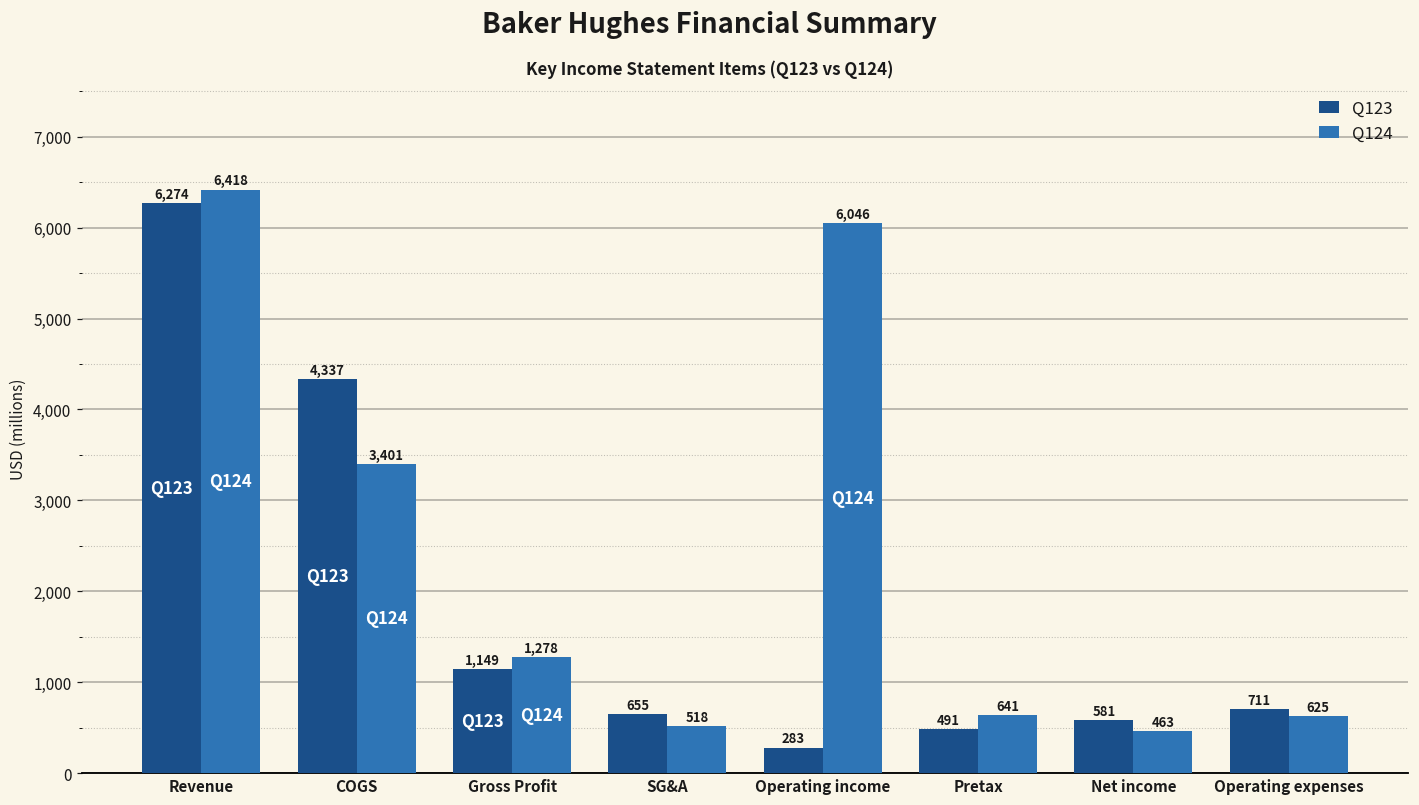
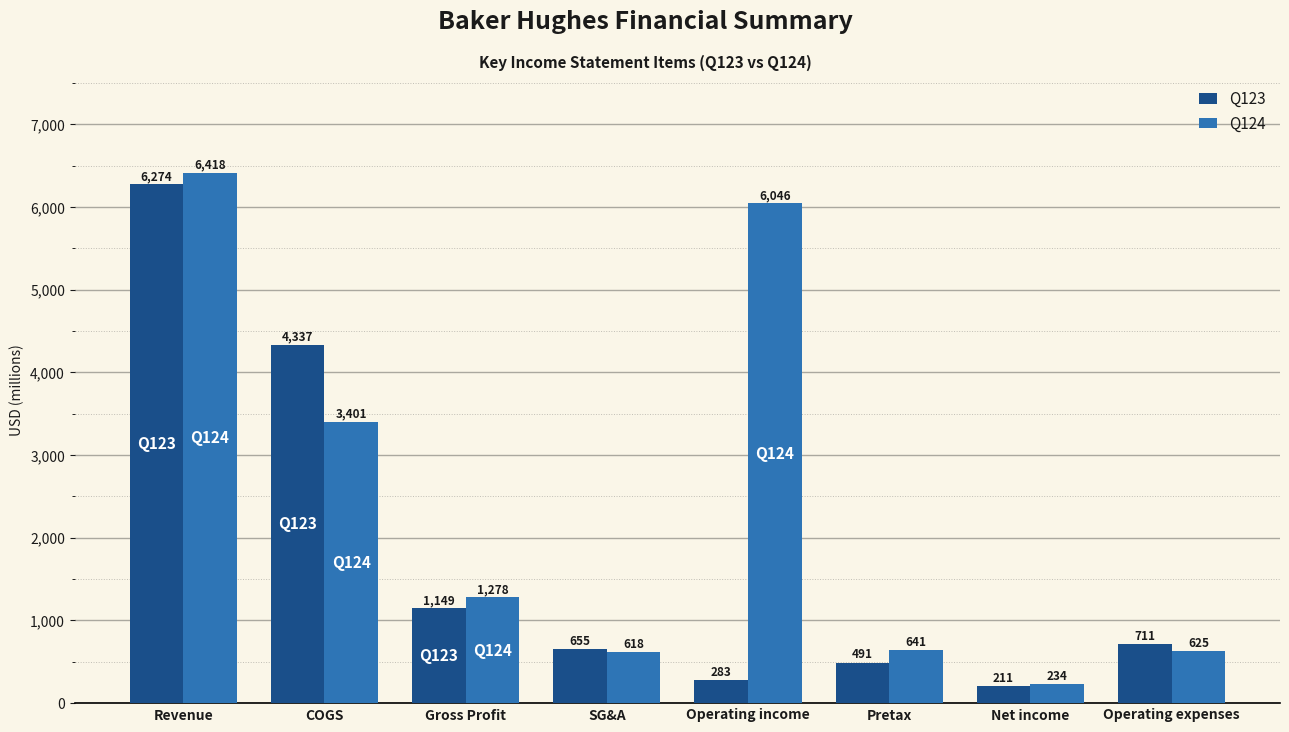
  {
    "Q123": {
      "Revenue": "6,274",
      "COGS": "4,337",
      "Gross Profit": "1,149",
      "SG&A": "655",
      "Operating income": "283",
      "Pretax": "491",
-     "Net income": "581",
+     "Net income": "211",
      "Operating expenses": "711"
    },
    "Q124": {
      "Revenue": "6,418",
      "COGS": "3,401",
      "Gross Profit": "1,278",
-     "SG&A": "518",
+     "SG&A": "618",
      "Operating income": "6,046",
      "Pretax": "641",
-     "Net income": "463",
+     "Net income": "234",
      "Operating expenses": "625"
    }
  }
